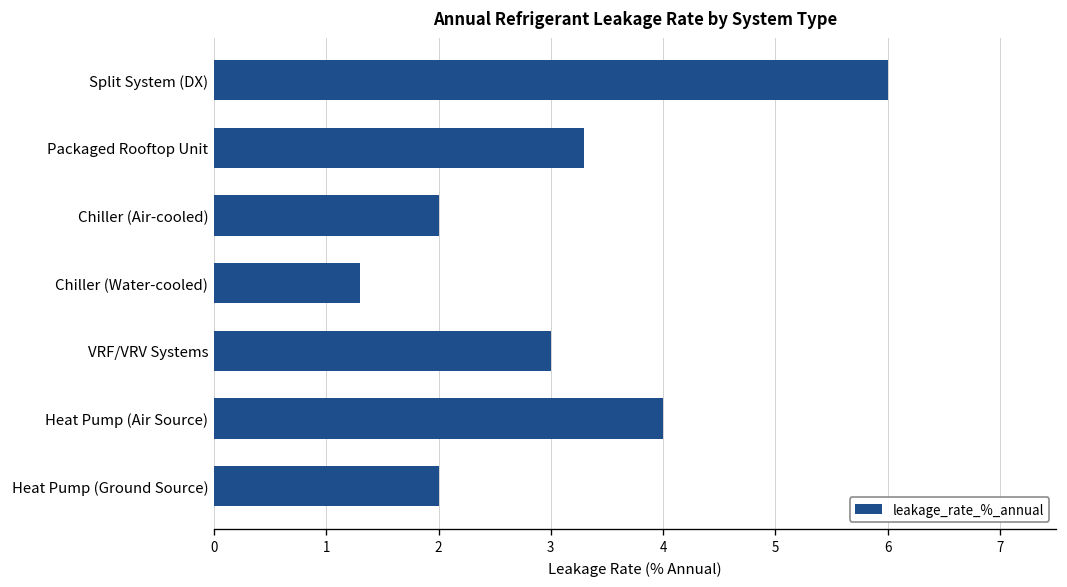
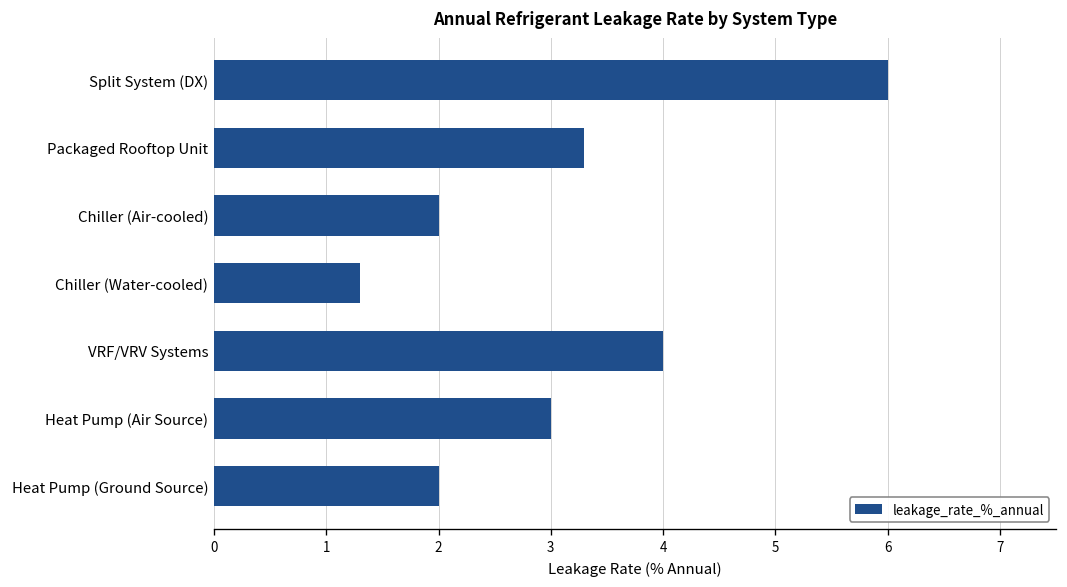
  {
    "Split System (DX)": 6,
    "Packaged Rooftop Unit": 3.3,
    "Chiller (Air-cooled)": 2,
    "Chiller (Water-cooled)": 1.3,
-   "VRF/VRV Systems": 3,
-   "Heat Pump (Air Source)": 4,
+   "VRF/VRV Systems": 4,
+   "Heat Pump (Air Source)": 3,
    "Heat Pump (Ground Source)": 2
  }
